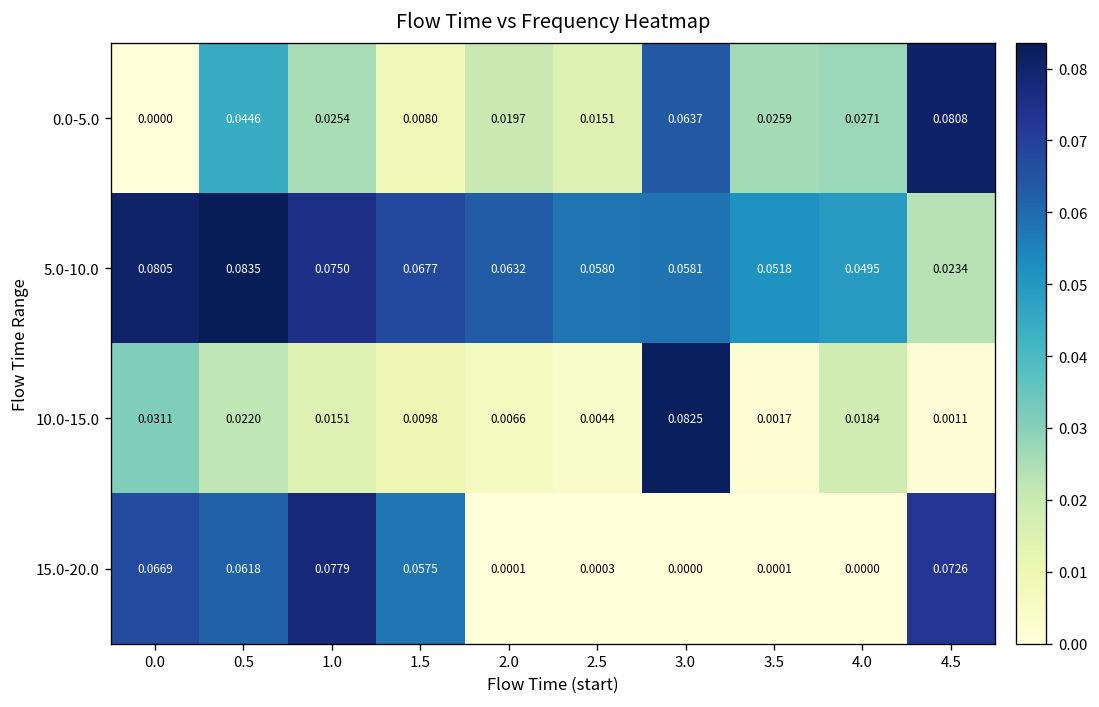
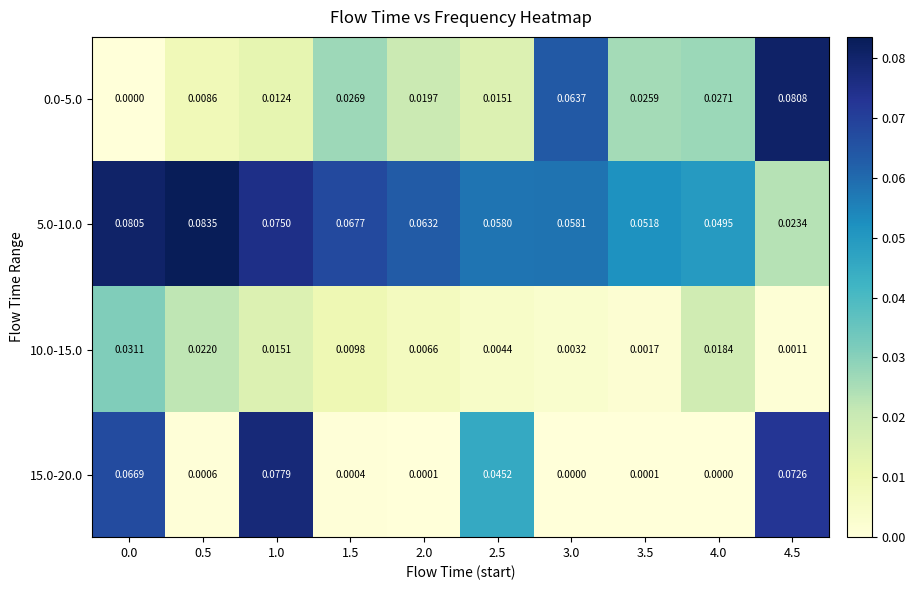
  {
    "0.0-5.0": {
      "0.0": 0.0000,
-     "0.5": 0.0446,
-     "1.0": 0.0254,
-     "1.5": 0.0080,
+     "0.5": 0.0086,
+     "1.0": 0.0124,
+     "1.5": 0.0269,
      "2.0": 0.0197,
      "2.5": 0.0151,
      "3.0": 0.0637,
      "3.5": 0.0259,
      "4.0": 0.0271,
      "4.5": 0.0808
    },
    "5.0-10.0": {
      "0.0": 0.0805,
      "0.5": 0.0835,
      "1.0": 0.0750,
      "1.5": 0.0677,
      "2.0": 0.0632,
      "2.5": 0.0580,
      "3.0": 0.0581,
      "3.5": 0.0518,
      "4.0": 0.0495,
      "4.5": 0.0234
    },
    "10.0-15.0": {
      "0.0": 0.0311,
      "0.5": 0.0220,
      "1.0": 0.0151,
      "1.5": 0.0098,
      "2.0": 0.0066,
      "2.5": 0.0044,
-     "3.0": 0.0825,
+     "3.0": 0.0032,
      "3.5": 0.0017,
      "4.0": 0.0184,
      "4.5": 0.0011
    },
    "15.0-20.0": {
      "0.0": 0.0669,
-     "0.5": 0.0618,
+     "0.5": 0.0006,
      "1.0": 0.0779,
-     "1.5": 0.0575,
+     "1.5": 0.0004,
      "2.0": 0.0001,
-     "2.5": 0.0003,
+     "2.5": 0.0452,
      "3.0": 0.0000,
      "3.5": 0.0001,
      "4.0": 0.0000,
      "4.5": 0.0726
    }
  }
